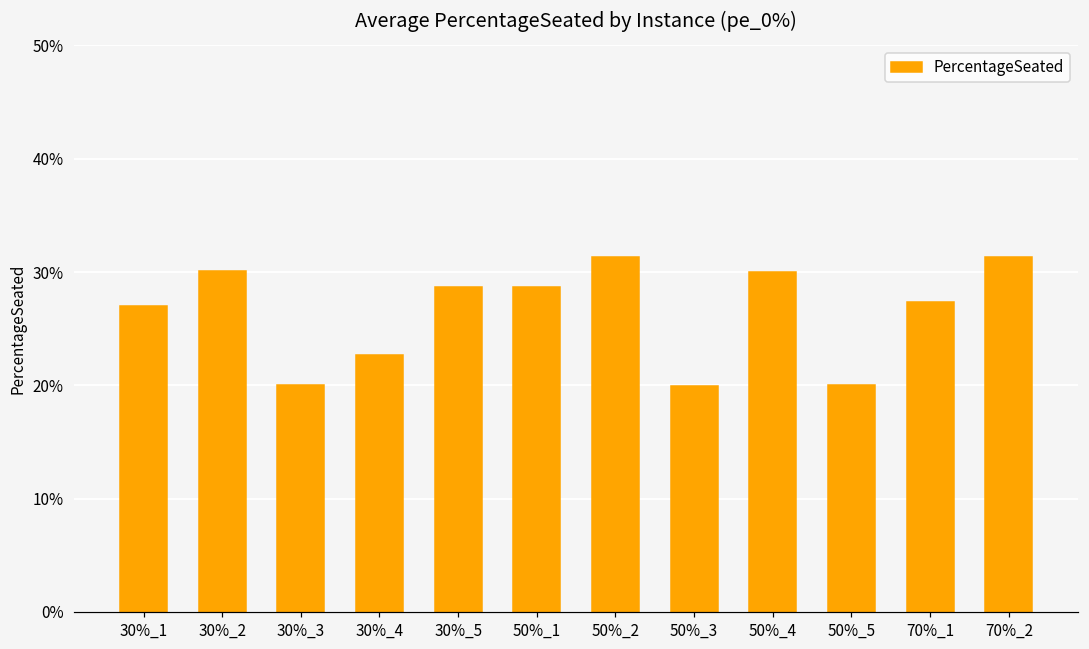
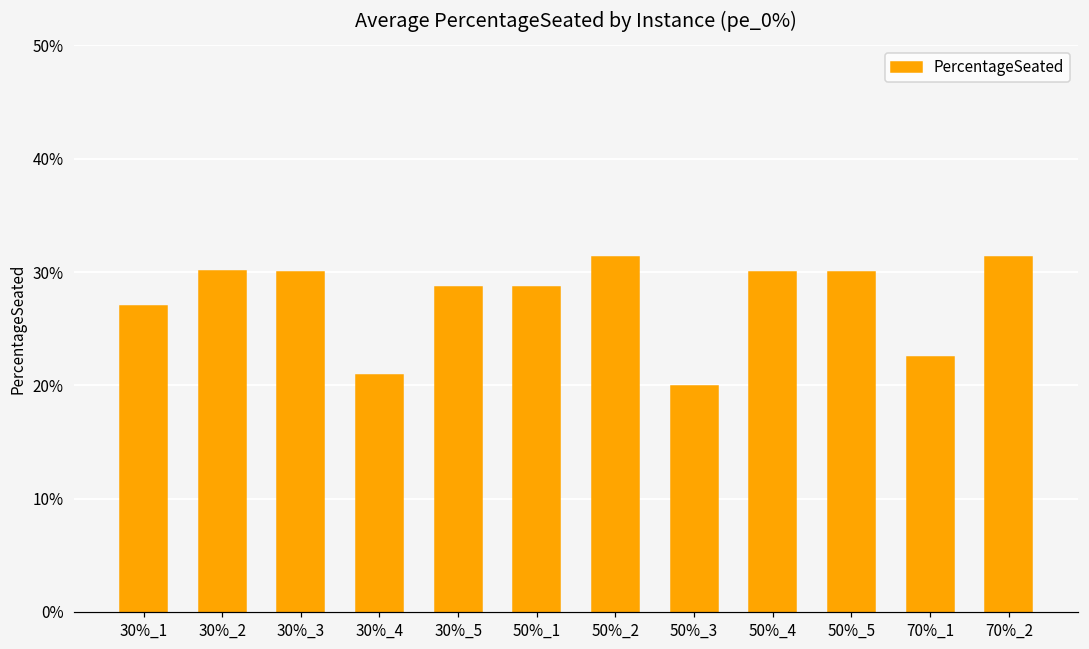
  {
    "30%_1": "27.0%",
    "30%_2": "30.1%",
-   "30%_3": "20.0%",
-   "30%_4": "22.7%",
+   "30%_3": "30.0%",
+   "30%_4": "20.9%",
    "30%_5": "28.7%",
    "50%_1": "28.7%",
    "50%_2": "31.3%",
    "50%_3": "19.9%",
    "50%_4": "30.0%",
-   "50%_5": "20.0%",
-   "70%_1": "27.3%",
+   "50%_5": "30.0%",
+   "70%_1": "22.5%",
    "70%_2": "31.3%"
  }
